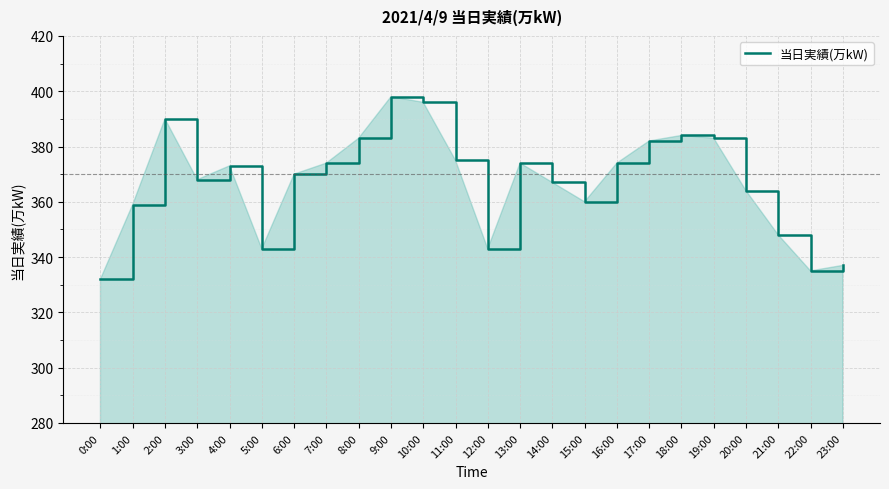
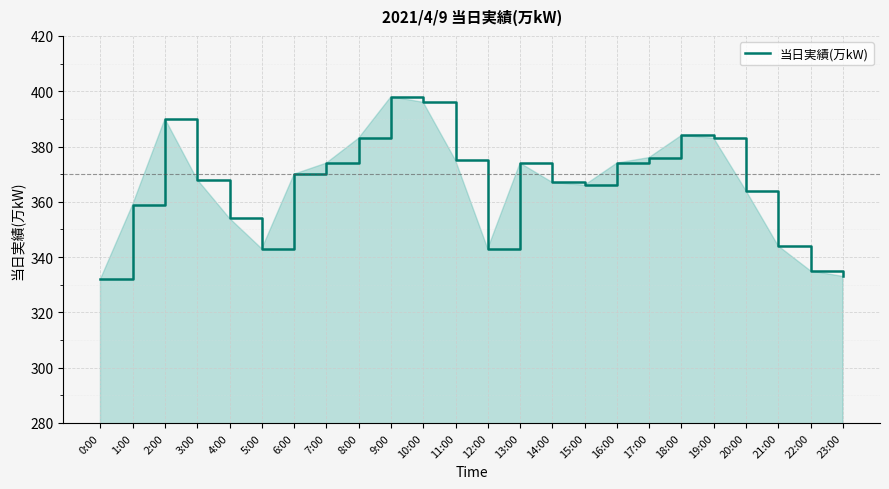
  {
    "0:00": 332,
    "1:00": 359,
    "2:00": 390,
    "3:00": 368,
-   "4:00": 373,
+   "4:00": 354,
    "5:00": 343,
    "6:00": 370,
    "7:00": 374,
    "8:00": 383,
    "9:00": 398,
    "10:00": 396,
    "11:00": 375,
    "12:00": 343,
    "13:00": 374,
    "14:00": 367,
-   "15:00": 360,
+   "15:00": 366,
    "16:00": 374,
-   "17:00": 382,
+   "17:00": 376,
    "18:00": 384,
    "19:00": 383,
    "20:00": 364,
-   "21:00": 348,
+   "21:00": 344,
    "22:00": 335,
-   "23:00": 337
+   "23:00": 333
  }
